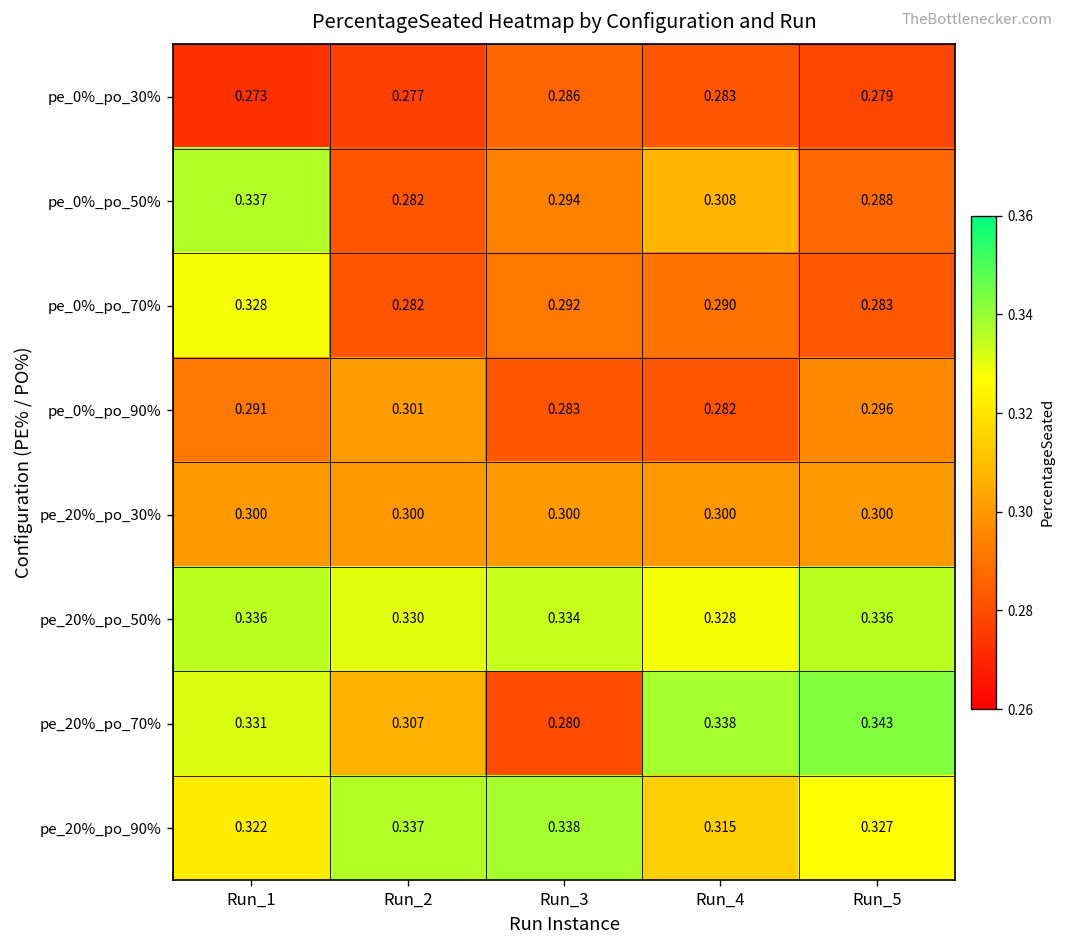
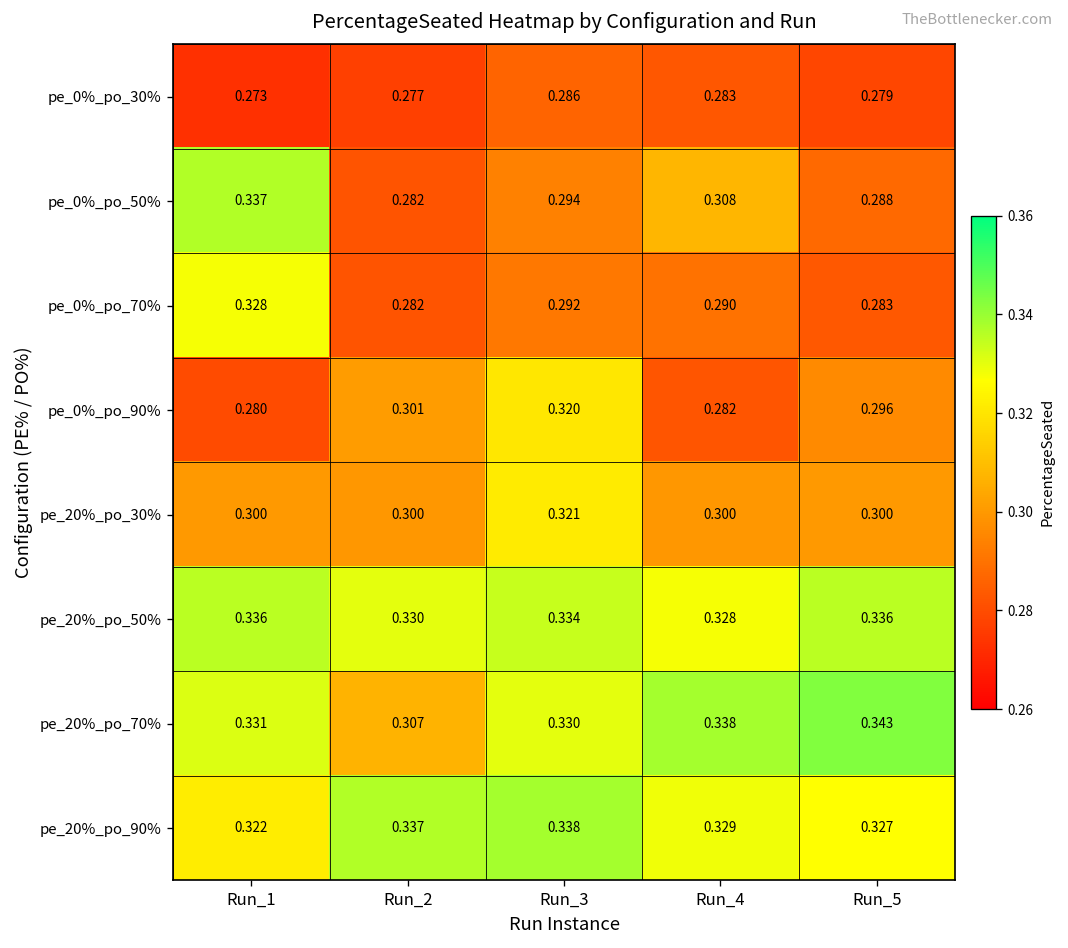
  {
    "pe_0%_po_30%": {
      "Run_1": 0.273,
      "Run_2": 0.277,
      "Run_3": 0.286,
      "Run_4": 0.283,
      "Run_5": 0.279
    },
    "pe_0%_po_50%": {
      "Run_1": 0.337,
      "Run_2": 0.282,
      "Run_3": 0.294,
      "Run_4": 0.308,
      "Run_5": 0.288
    },
    "pe_0%_po_70%": {
      "Run_1": 0.328,
      "Run_2": 0.282,
      "Run_3": 0.292,
      "Run_4": 0.290,
      "Run_5": 0.283
    },
    "pe_0%_po_90%": {
-     "Run_1": 0.291,
+     "Run_1": 0.280,
      "Run_2": 0.301,
-     "Run_3": 0.283,
+     "Run_3": 0.320,
      "Run_4": 0.282,
      "Run_5": 0.296
    },
    "pe_20%_po_30%": {
      "Run_1": 0.300,
      "Run_2": 0.300,
-     "Run_3": 0.300,
+     "Run_3": 0.321,
      "Run_4": 0.300,
      "Run_5": 0.300
    },
    "pe_20%_po_50%": {
      "Run_1": 0.336,
      "Run_2": 0.330,
      "Run_3": 0.334,
      "Run_4": 0.328,
      "Run_5": 0.336
    },
    "pe_20%_po_70%": {
      "Run_1": 0.331,
      "Run_2": 0.307,
-     "Run_3": 0.280,
+     "Run_3": 0.330,
      "Run_4": 0.338,
      "Run_5": 0.343
    },
    "pe_20%_po_90%": {
      "Run_1": 0.322,
      "Run_2": 0.337,
      "Run_3": 0.338,
-     "Run_4": 0.315,
+     "Run_4": 0.329,
      "Run_5": 0.327
    }
  }
